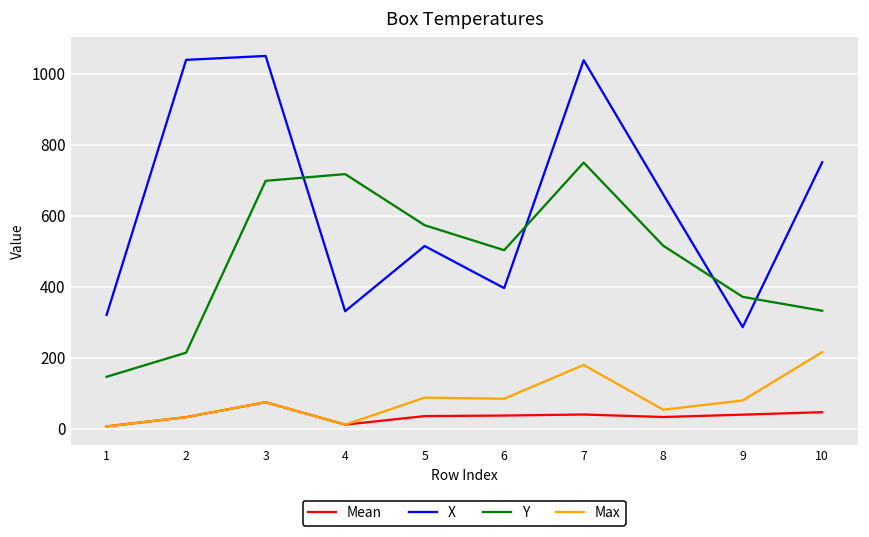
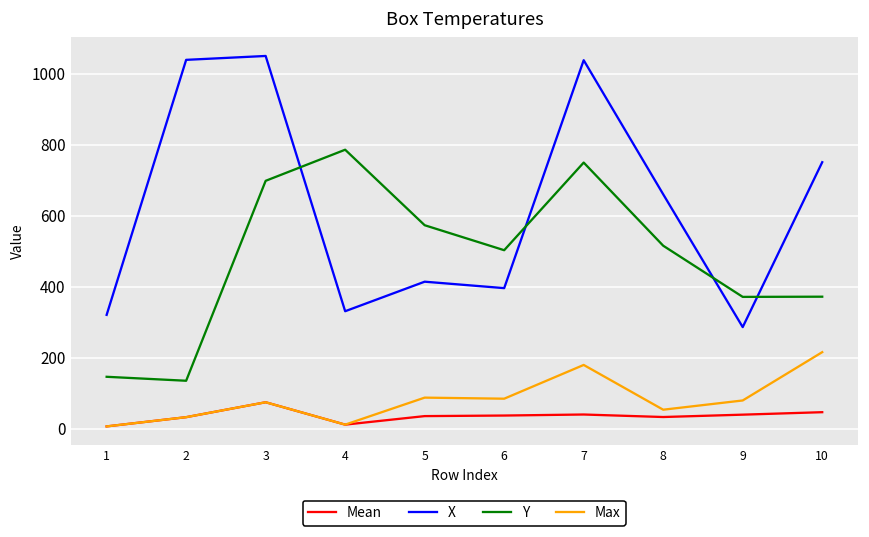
  {
    "Mean": {
      "5": 40,
      "6": 40,
      "7": 40,
      "8": 30,
      "9": 40,
      "10": 50
    },
    "X": {
      "1": 320,
      "2": 1040,
      "3": 1050,
      "4": 330,
-     "5": 510,
+     "5": 410,
      "6": 400,
      "7": 1040,
      "8": 660,
      "9": 290,
      "10": 750
    },
    "Y": {
      "1": 150,
-     "2": 210,
+     "2": 140,
      "3": 700,
-     "4": 720,
+     "4": 790,
      "5": 570,
      "6": 500,
      "7": 750,
      "8": 520,
      "9": 370,
-     "10": 330
+     "10": 370
    },
    "Max": {
      "5": 90,
      "6": 90,
      "7": 180,
      "8": 50,
      "9": 80,
      "10": 220
    }
  }
